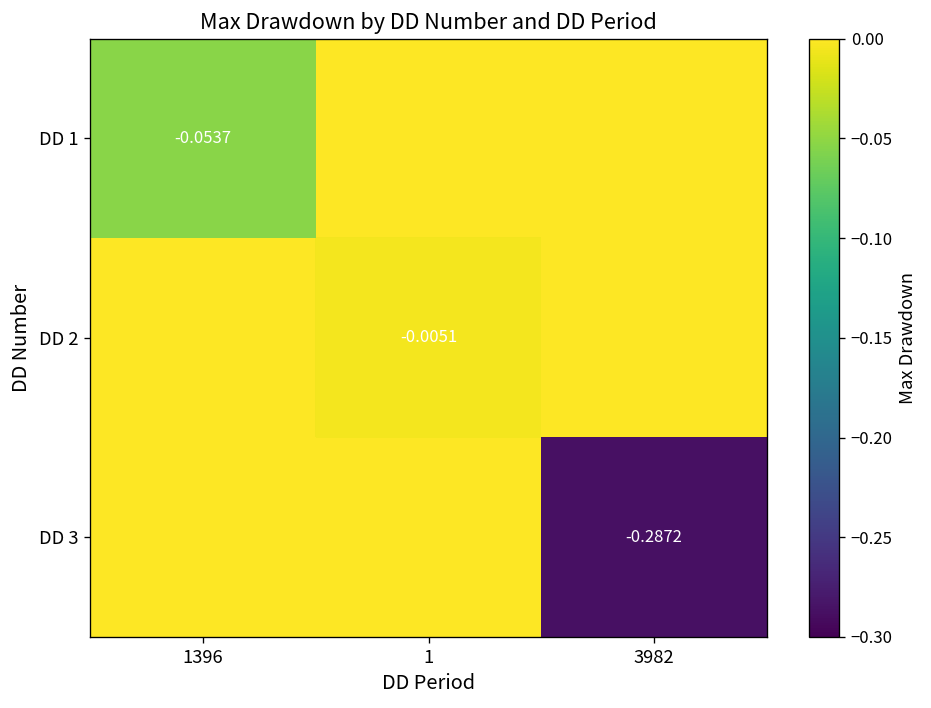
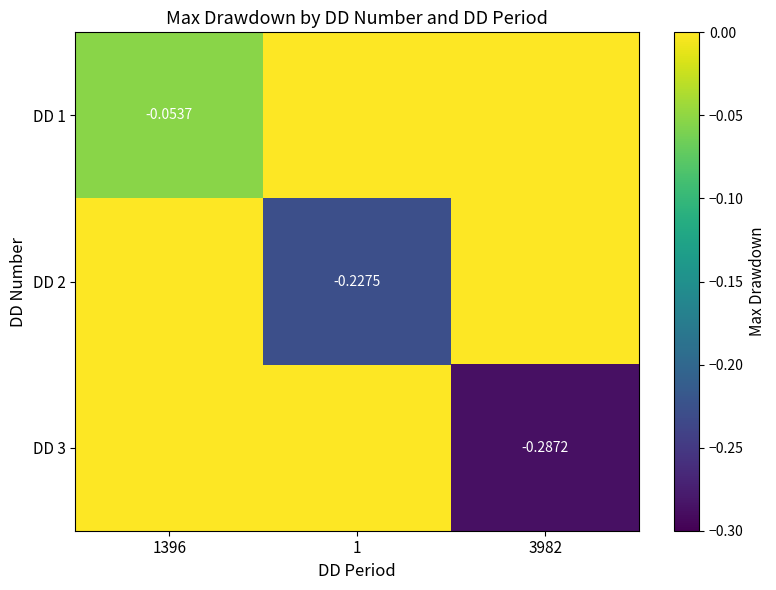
  {
    "DD 1": {
      "1396": -0.0537
    },
    "DD 2": {
-     "1": -0.0051
+     "1": -0.2275
    },
    "DD 3": {
      "3982": -0.2872
    }
  }
